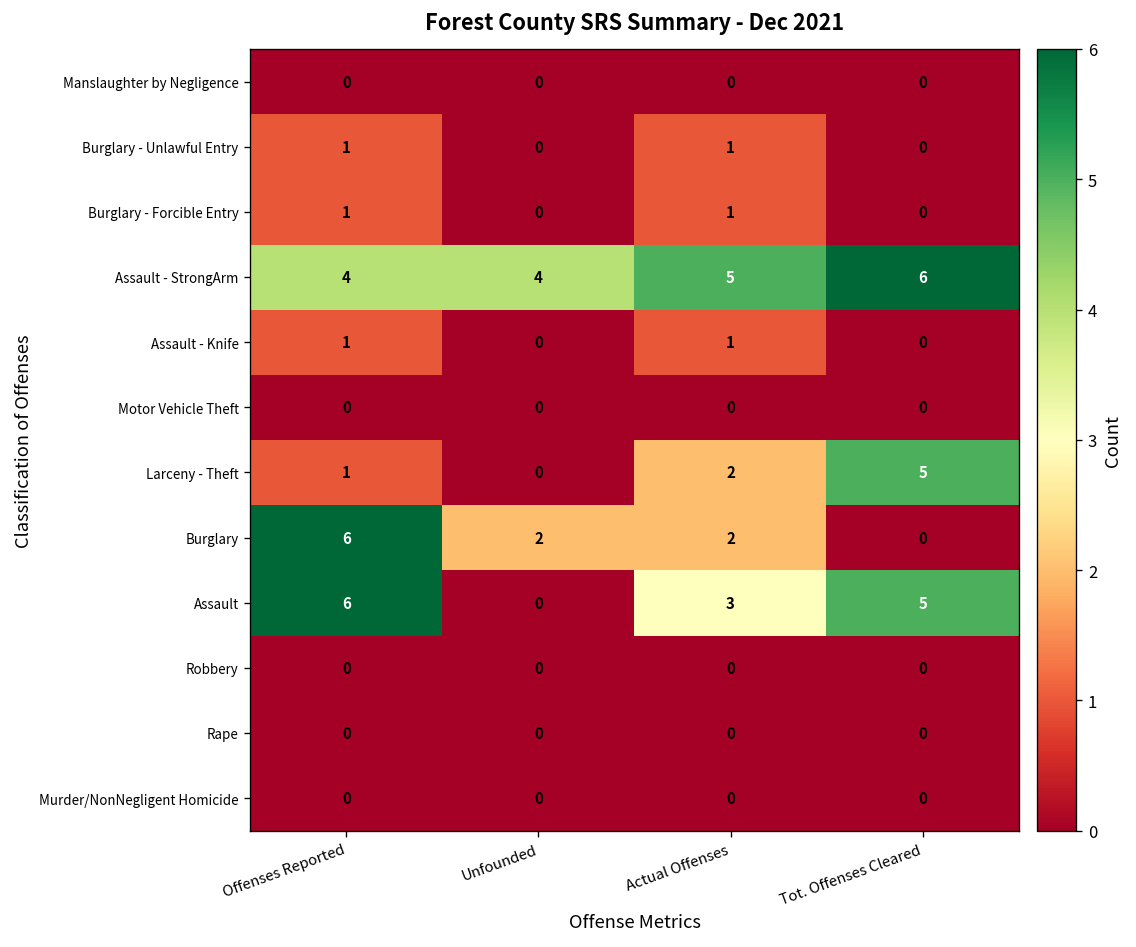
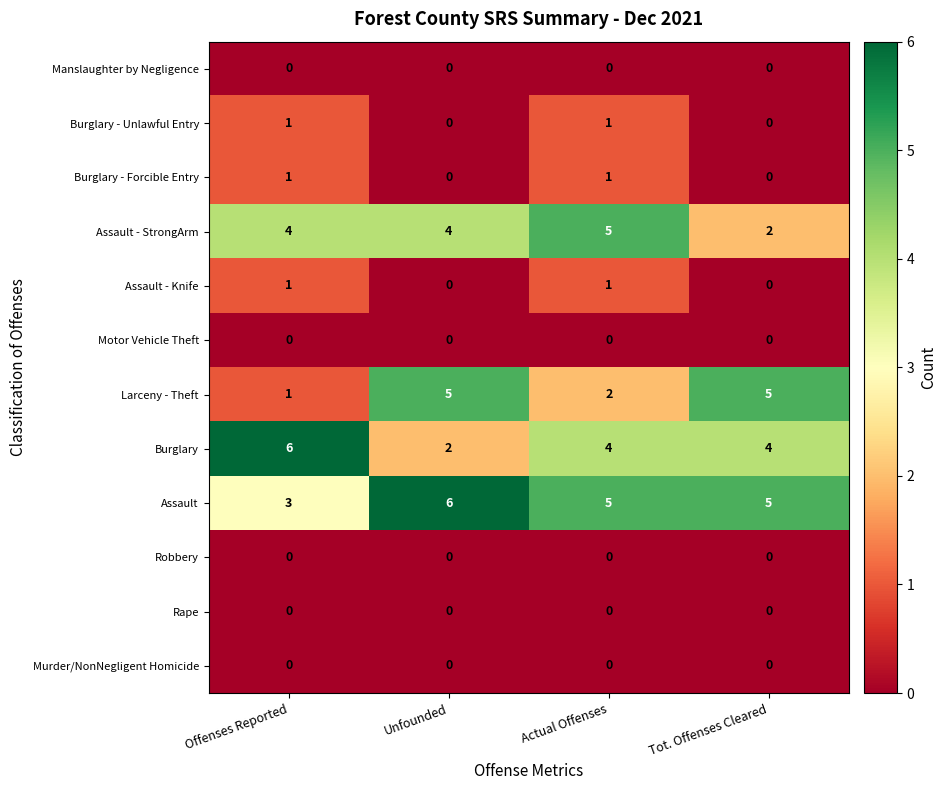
  {
    "Manslaughter by Negligence": {
      "Offenses Reported": 0,
      "Unfounded": 0,
      "Actual Offenses": 0,
      "Tot. Offenses Cleared": 0
    },
    "Burglary - Unlawful Entry": {
      "Offenses Reported": 1,
      "Unfounded": 0,
      "Actual Offenses": 1,
      "Tot. Offenses Cleared": 0
    },
    "Burglary - Forcible Entry": {
      "Offenses Reported": 1,
      "Unfounded": 0,
      "Actual Offenses": 1,
      "Tot. Offenses Cleared": 0
    },
    "Assault - StrongArm": {
      "Offenses Reported": 4,
      "Unfounded": 4,
      "Actual Offenses": 5,
-     "Tot. Offenses Cleared": 6
+     "Tot. Offenses Cleared": 2
    },
    "Assault - Knife": {
      "Offenses Reported": 1,
      "Unfounded": 0,
      "Actual Offenses": 1,
      "Tot. Offenses Cleared": 0
    },
    "Motor Vehicle Theft": {
      "Offenses Reported": 0,
      "Unfounded": 0,
      "Actual Offenses": 0,
      "Tot. Offenses Cleared": 0
    },
    "Larceny - Theft": {
      "Offenses Reported": 1,
-     "Unfounded": 0,
+     "Unfounded": 5,
      "Actual Offenses": 2,
      "Tot. Offenses Cleared": 5
    },
    "Burglary": {
      "Offenses Reported": 6,
      "Unfounded": 2,
-     "Actual Offenses": 2,
-     "Tot. Offenses Cleared": 0
+     "Actual Offenses": 4,
+     "Tot. Offenses Cleared": 4
    },
    "Assault": {
-     "Offenses Reported": 6,
-     "Unfounded": 0,
-     "Actual Offenses": 3,
+     "Offenses Reported": 3,
+     "Unfounded": 6,
+     "Actual Offenses": 5,
      "Tot. Offenses Cleared": 5
    },
    "Robbery": {
      "Offenses Reported": 0,
      "Unfounded": 0,
      "Actual Offenses": 0,
      "Tot. Offenses Cleared": 0
    },
    "Rape": {
      "Offenses Reported": 0,
      "Unfounded": 0,
      "Actual Offenses": 0,
      "Tot. Offenses Cleared": 0
    },
    "Murder/NonNegligent Homicide": {
      "Offenses Reported": 0,
      "Unfounded": 0,
      "Actual Offenses": 0,
      "Tot. Offenses Cleared": 0
    }
  }
